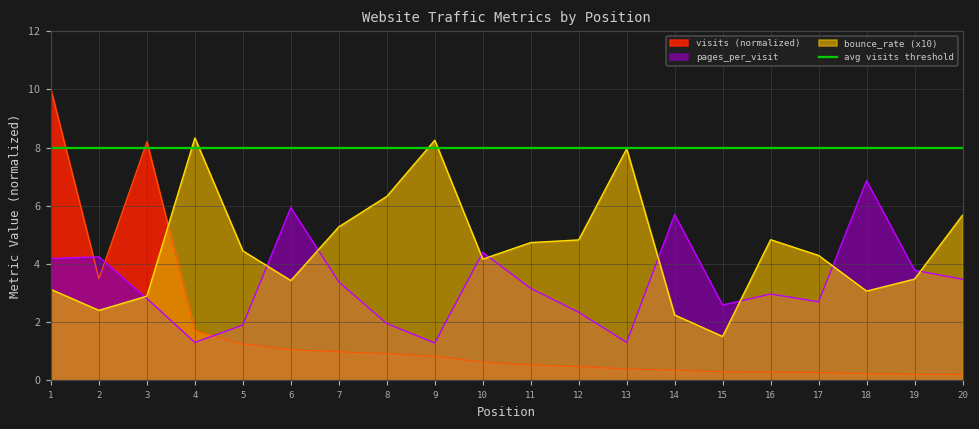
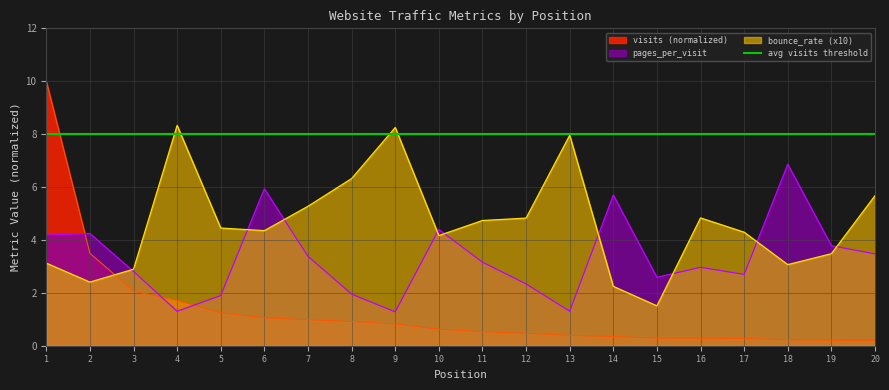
  {
    "visits (normalized)": {
      "1": 10.0,
      "2": 3.5,
-     "3": 8.2,
+     "3": 2.1,
      "4": 1.7,
      "5": 1.2,
      "6": 1.1,
      "7": 1.0,
      "8": 0.9,
      "9": 0.8,
      "10": 0.6,
      "11": 0.5,
      "12": 0.5,
      "13": 0.4,
      "14": 0.3,
      "15": 0.3,
      "16": 0.3,
      "17": 0.3,
      "18": 0.2,
      "19": 0.2,
      "20": 0.2
    },
    "pages_per_visit": {
      "1": 4.2,
      "2": 4.2,
      "4": 1.3,
      "5": 1.9,
      "6": 5.9,
      "7": 3.4,
      "8": 2.0,
      "9": 1.3,
      "10": 4.4,
      "11": 3.2,
      "12": 2.3,
      "13": 1.3,
      "14": 5.7,
      "15": 2.6,
      "16": 3.0,
      "17": 2.7,
      "18": 6.9,
      "19": 3.8,
      "20": 3.5
    },
    "bounce_rate (x10)": {
      "1": 3.1,
      "2": 2.4,
      "4": 8.3,
      "5": 4.4,
-     "6": 3.4,
+     "6": 4.4,
      "7": 5.3,
      "8": 6.3,
      "9": 8.3,
      "10": 4.2,
      "11": 4.7,
      "12": 4.8,
      "13": 8.0,
      "14": 2.2,
      "15": 1.5,
      "16": 4.8,
      "17": 4.3,
      "18": 3.1,
      "19": 3.5,
      "20": 5.7
    }
  }
